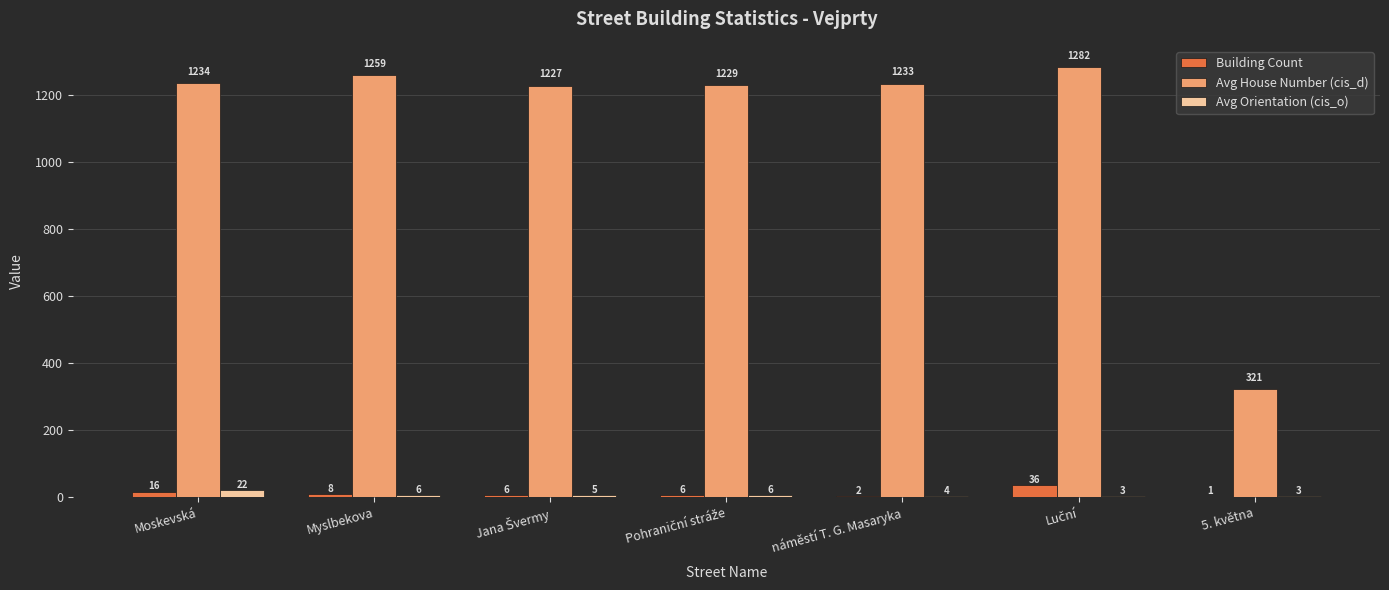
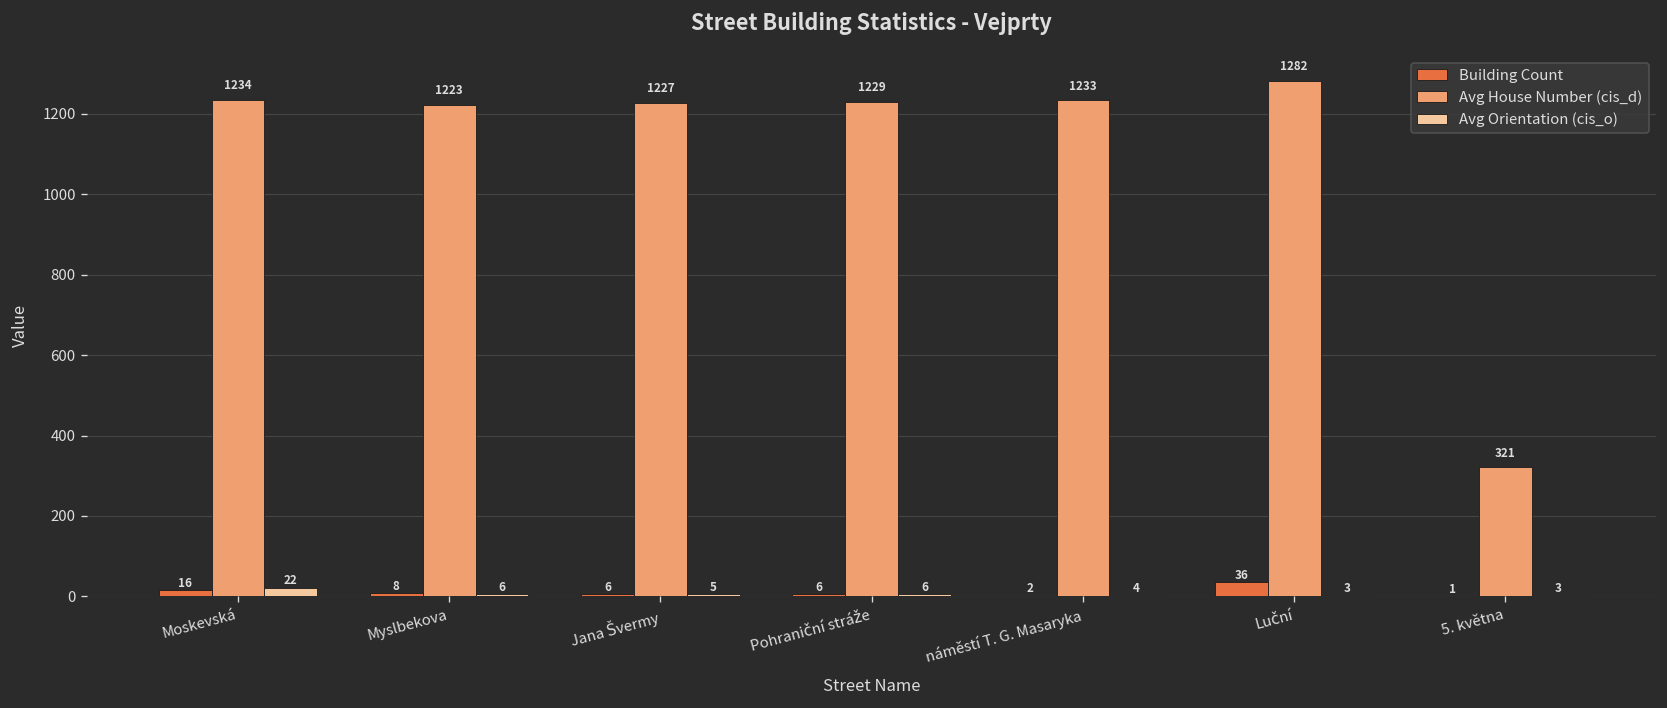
  {
    "Building Count": {
      "Moskevská": 16,
      "Myslbekova": 8,
      "Jana Švermy": 6,
      "Pohraniční stráže": 6,
      "náměstí T. G. Masaryka": 2,
      "Luční": 36,
      "5. května": 1
    },
    "Avg House Number (cis_d)": {
      "Moskevská": 1234,
-     "Myslbekova": 1259,
+     "Myslbekova": 1223,
      "Jana Švermy": 1227,
      "Pohraniční stráže": 1229,
      "náměstí T. G. Masaryka": 1233,
      "Luční": 1282,
      "5. května": 321
    },
    "Avg Orientation (cis_o)": {
      "Moskevská": 22,
      "Myslbekova": 6,
      "Jana Švermy": 5,
      "Pohraniční stráže": 6,
      "náměstí T. G. Masaryka": 4,
      "Luční": 3,
      "5. května": 3
    }
  }
